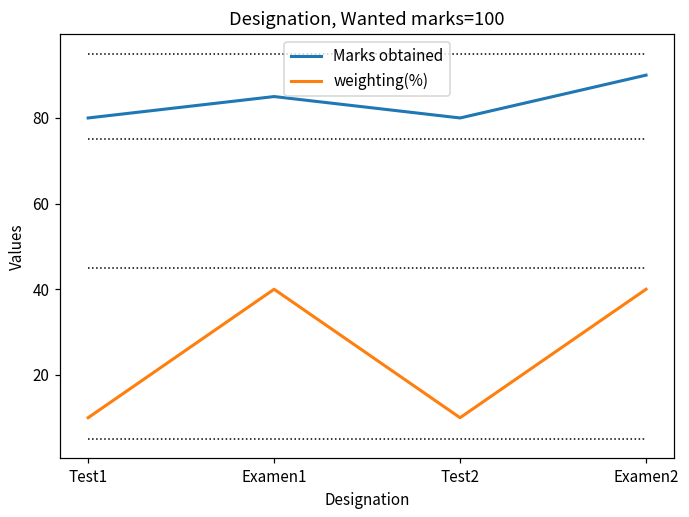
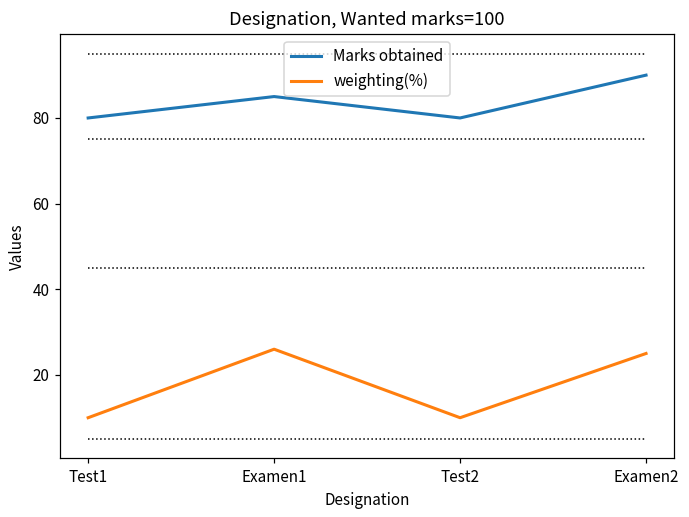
  {
    "Marks obtained": {
      "Test1": 80,
      "Examen1": 85,
      "Test2": 80,
      "Examen2": 90
    },
    "weighting(%)": {
      "Test1": 10,
-     "Examen1": 40,
+     "Examen1": 26,
      "Test2": 10,
-     "Examen2": 40
+     "Examen2": 25
    }
  }
